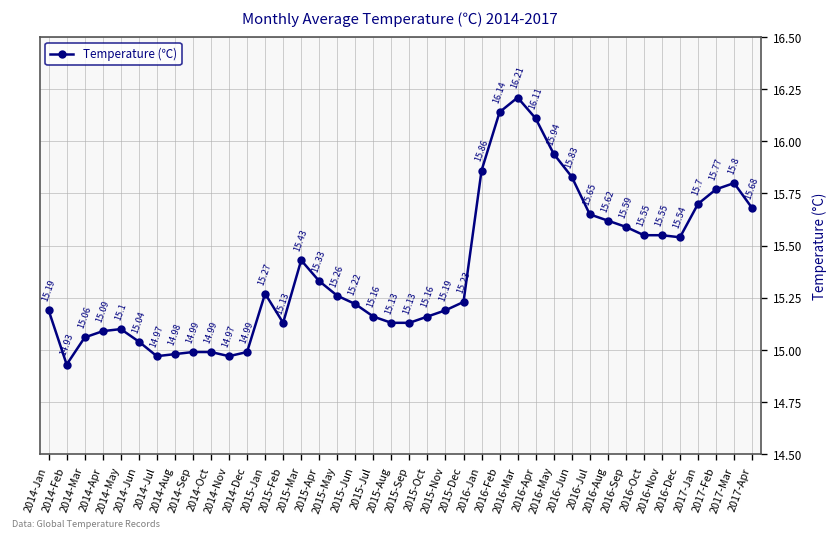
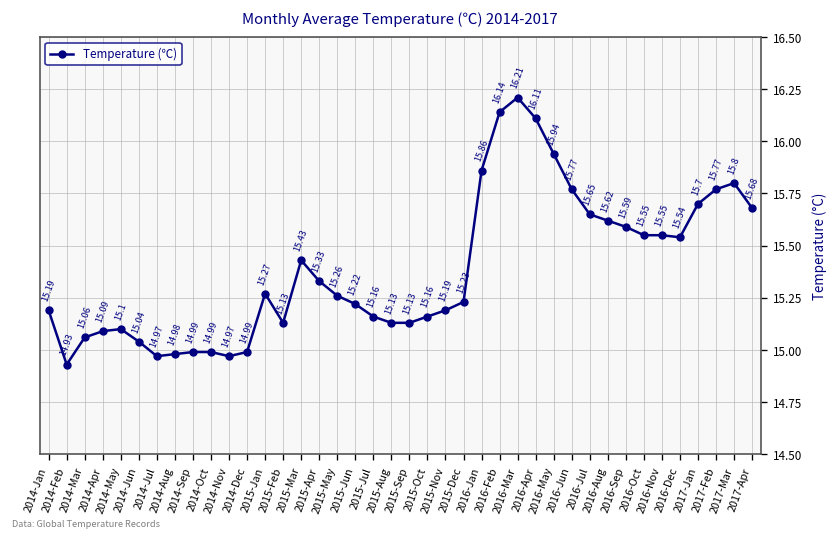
  {
    "2014-Jan": 15.19,
    "2014-Feb": 14.93,
    "2014-Mar": 15.06,
    "2014-Apr": 15.09,
    "2014-May": 15.1,
    "2014-Jun": 15.04,
    "2014-Jul": 14.97,
    "2014-Aug": 14.98,
    "2014-Sep": 14.99,
    "2014-Oct": 14.99,
    "2014-Nov": 14.97,
    "2014-Dec": 14.99,
    "2015-Jan": 15.27,
    "2015-Feb": 15.13,
    "2015-Mar": 15.43,
    "2015-Apr": 15.33,
    "2015-May": 15.26,
    "2015-Jun": 15.22,
    "2015-Jul": 15.16,
    "2015-Aug": 15.13,
    "2015-Sep": 15.13,
    "2015-Oct": 15.16,
    "2015-Nov": 15.19,
    "2015-Dec": 15.23,
    "2016-Jan": 15.86,
    "2016-Feb": 16.14,
    "2016-Mar": 16.21,
    "2016-Apr": 16.11,
    "2016-May": 15.94,
-   "2016-Jun": 15.83,
+   "2016-Jun": 15.77,
    "2016-Jul": 15.65,
    "2016-Aug": 15.62,
    "2016-Sep": 15.59,
    "2016-Oct": 15.55,
    "2016-Nov": 15.55,
    "2016-Dec": 15.54,
    "2017-Jan": 15.7,
    "2017-Feb": 15.77,
    "2017-Mar": 15.8,
    "2017-Apr": 15.68
  }
